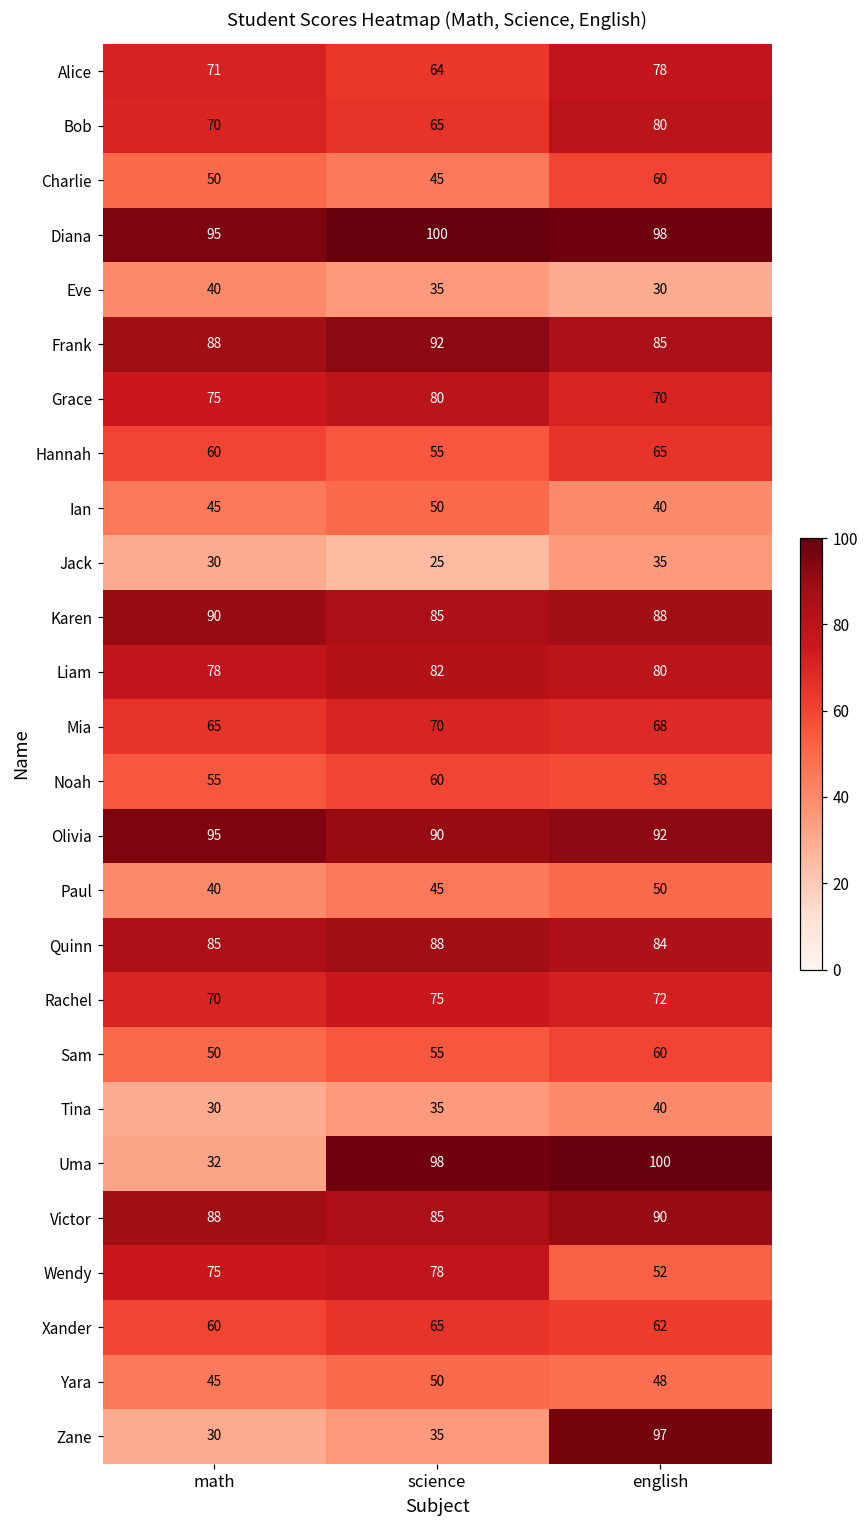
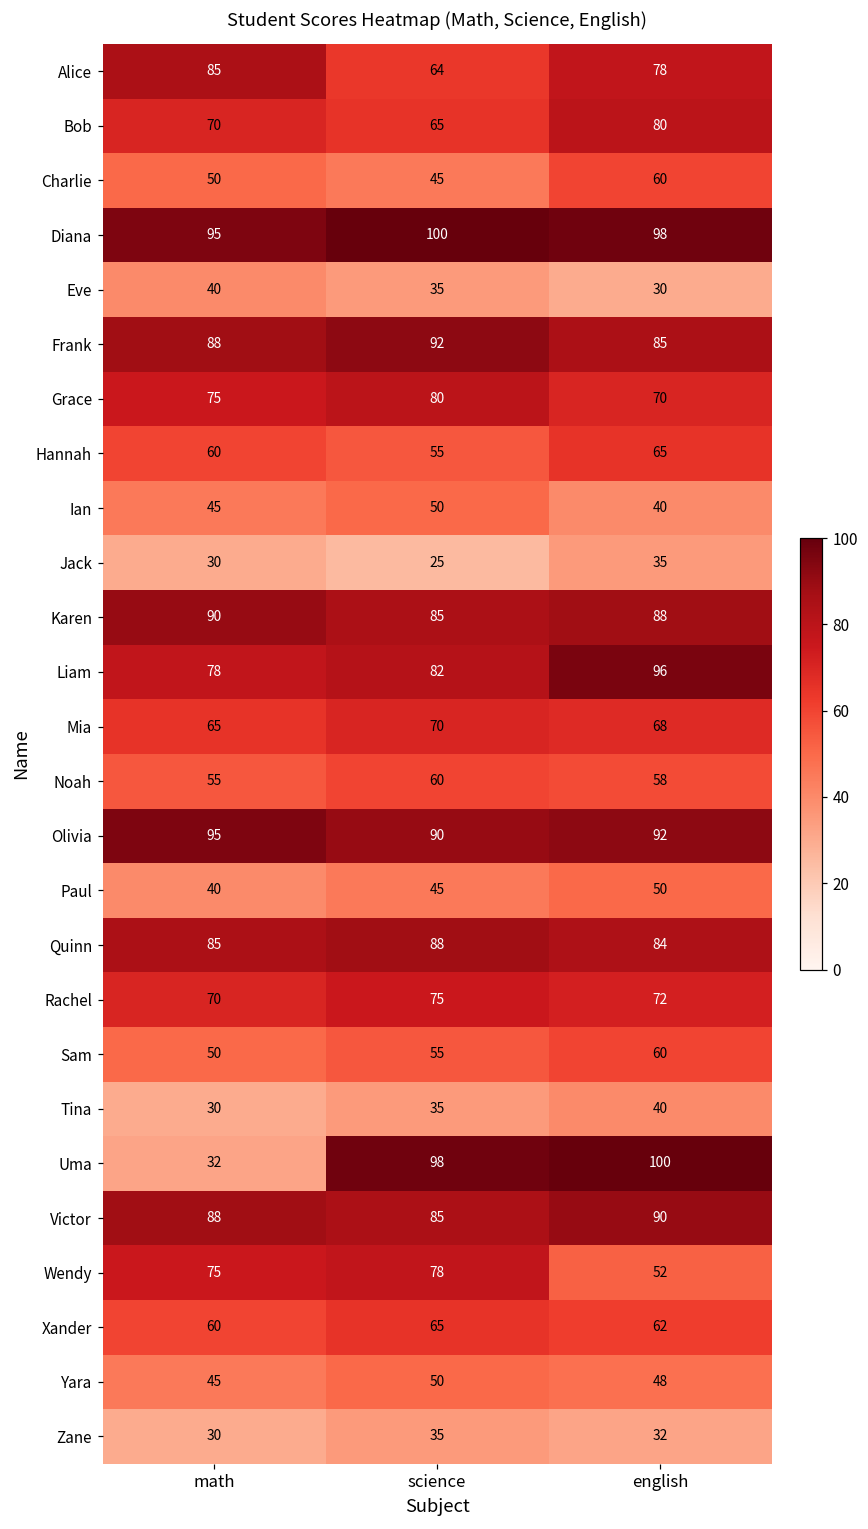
  {
    "Alice": {
-     "math": 71,
+     "math": 85,
      "science": 64,
      "english": 78
    },
    "Bob": {
      "math": 70,
      "science": 65,
      "english": 80
    },
    "Charlie": {
      "math": 50,
      "science": 45,
      "english": 60
    },
    "Diana": {
      "math": 95,
      "science": 100,
      "english": 98
    },
    "Eve": {
      "math": 40,
      "science": 35,
      "english": 30
    },
    "Frank": {
      "math": 88,
      "science": 92,
      "english": 85
    },
    "Grace": {
      "math": 75,
      "science": 80,
      "english": 70
    },
    "Hannah": {
      "math": 60,
      "science": 55,
      "english": 65
    },
    "Ian": {
      "math": 45,
      "science": 50,
      "english": 40
    },
    "Jack": {
      "math": 30,
      "science": 25,
      "english": 35
    },
    "Karen": {
      "math": 90,
      "science": 85,
      "english": 88
    },
    "Liam": {
      "math": 78,
      "science": 82,
-     "english": 80
+     "english": 96
    },
    "Mia": {
      "math": 65,
      "science": 70,
      "english": 68
    },
    "Noah": {
      "math": 55,
      "science": 60,
      "english": 58
    },
    "Olivia": {
      "math": 95,
      "science": 90,
      "english": 92
    },
    "Paul": {
      "math": 40,
      "science": 45,
      "english": 50
    },
    "Quinn": {
      "math": 85,
      "science": 88,
      "english": 84
    },
    "Rachel": {
      "math": 70,
      "science": 75,
      "english": 72
    },
    "Sam": {
      "math": 50,
      "science": 55,
      "english": 60
    },
    "Tina": {
      "math": 30,
      "science": 35,
      "english": 40
    },
    "Uma": {
      "math": 32,
      "science": 98,
      "english": 100
    },
    "Victor": {
      "math": 88,
      "science": 85,
      "english": 90
    },
    "Wendy": {
      "math": 75,
      "science": 78,
      "english": 52
    },
    "Xander": {
      "math": 60,
      "science": 65,
      "english": 62
    },
    "Yara": {
      "math": 45,
      "science": 50,
      "english": 48
    },
    "Zane": {
      "math": 30,
      "science": 35,
-     "english": 97
+     "english": 32
    }
  }
